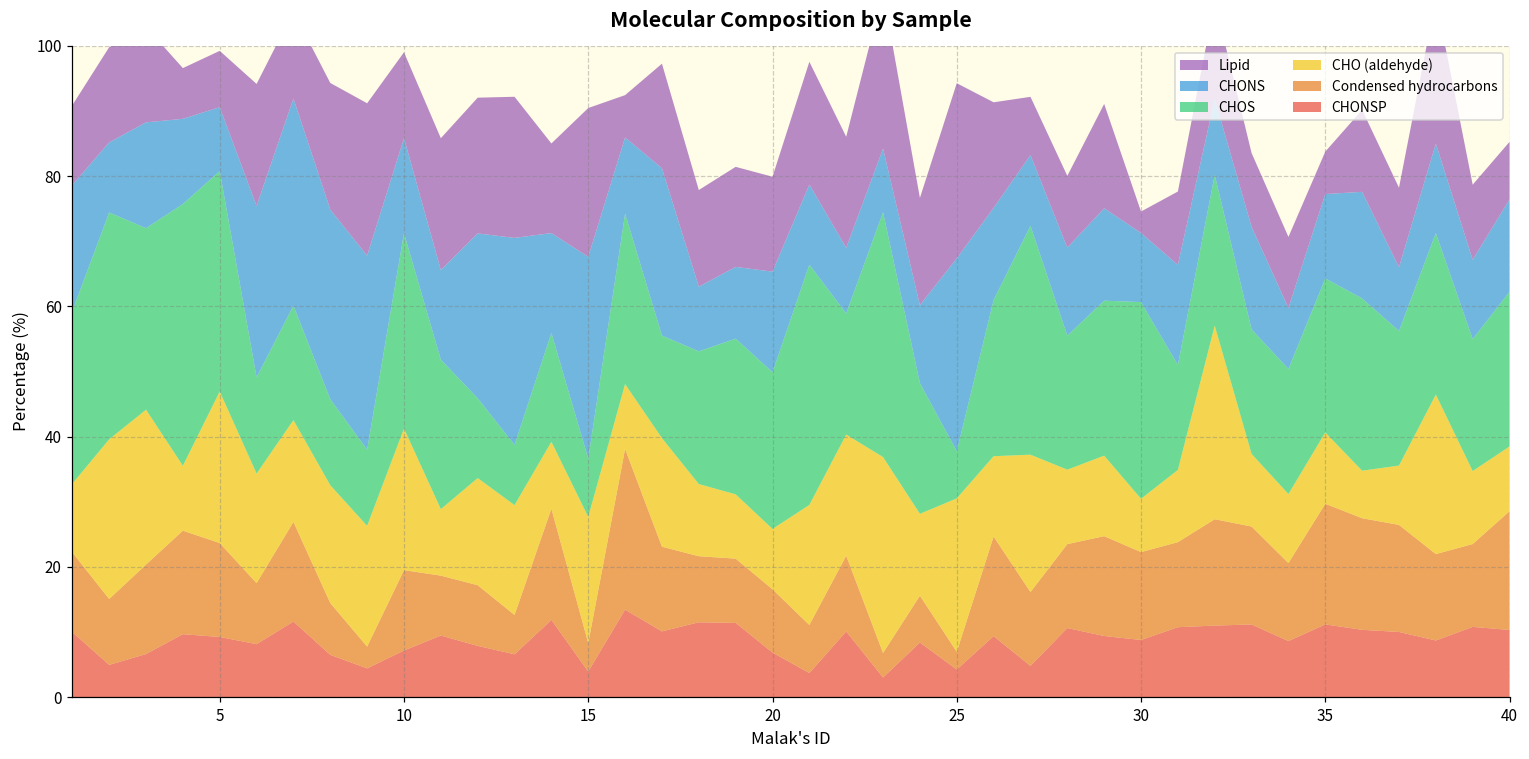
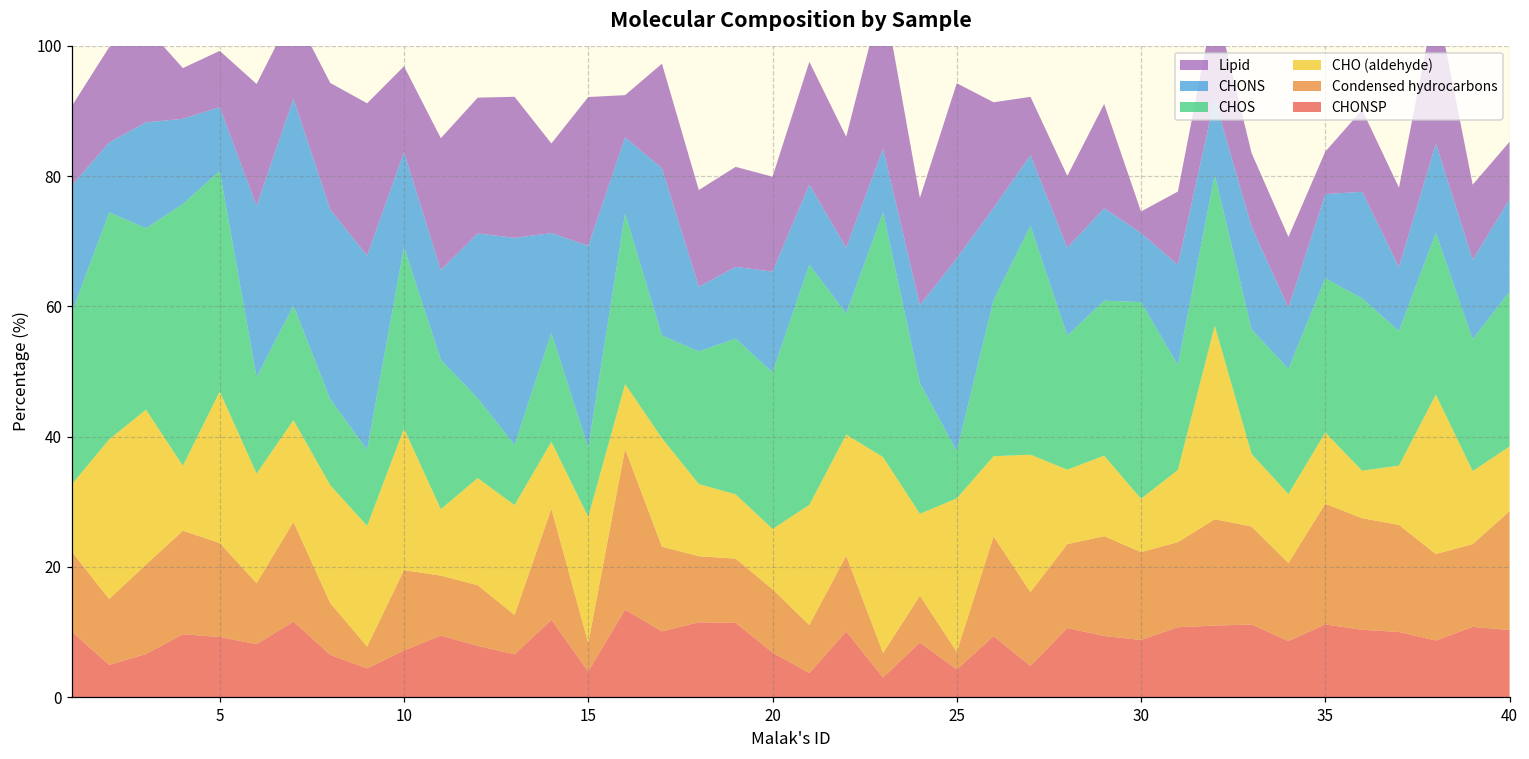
  {
    "CHO (aldehyde)": {
      "5": 23,
      "10": 22,
      "15": 19,
      "20": 9,
      "25": 24,
      "30": 8,
      "35": 11,
      "40": 10
    },
    "CHOS": {
      "5": 34,
-     "10": 30,
-     "15": 9,
+     "10": 28,
+     "15": 11,
      "20": 24,
      "25": 7,
      "30": 30,
      "35": 24,
      "40": 24
    },
    "CHONS": {
      "5": 10,
      "10": 15,
      "15": 31,
      "20": 15,
      "25": 30,
      "30": 11,
      "35": 13,
      "40": 14
    },
    "Lipid": {
      "5": 9,
      "10": 13,
      "15": 23,
      "20": 15,
      "25": 27,
      "30": 3,
      "35": 7,
      "40": 9
    }
  }
